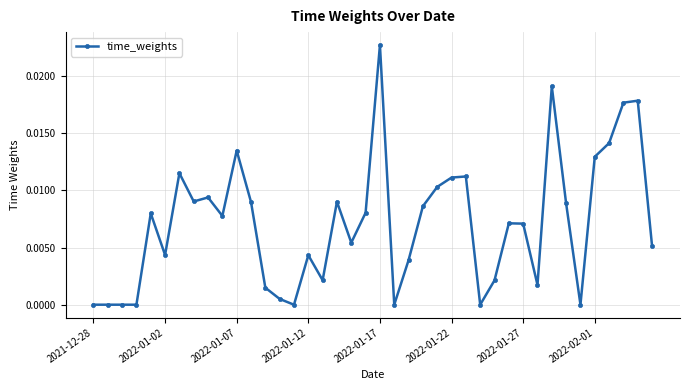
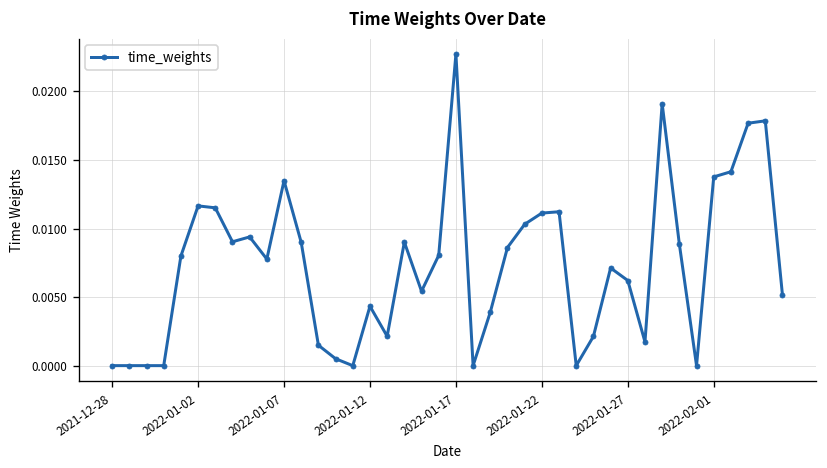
  {
    "2021-12-28": 0.0000,
-   "2022-01-02": 0.0043,
+   "2022-01-02": 0.0116,
    "2022-01-07": 0.0135,
    "2022-01-12": 0.0043,
    "2022-01-17": 0.0227,
    "2022-01-22": 0.0111,
-   "2022-01-27": 0.0071,
-   "2022-02-01": 0.0129
+   "2022-01-27": 0.0062,
+   "2022-02-01": 0.0138
  }
